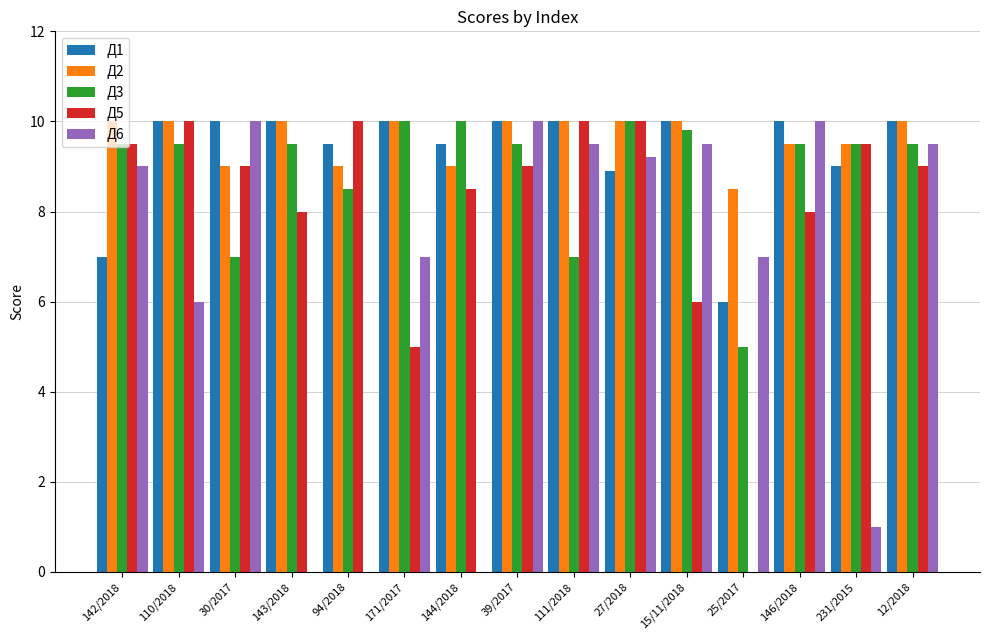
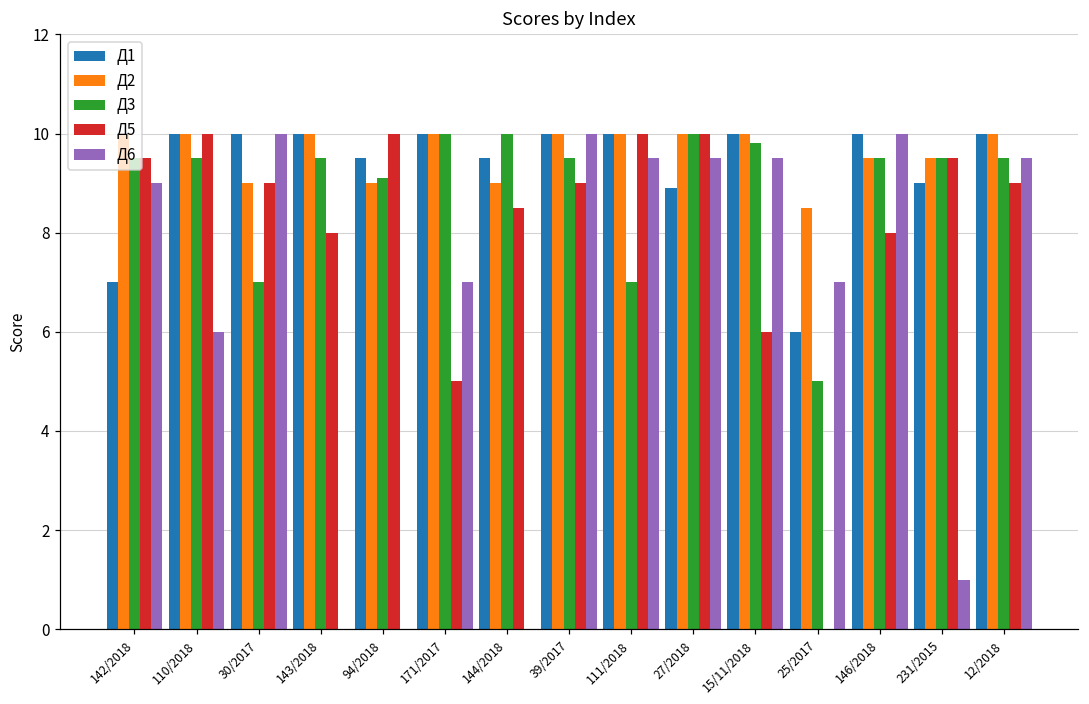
  {
    "Д1": {
      "142/2018": 7.0,
      "110/2018": 10.0,
      "30/2017": 10.0,
      "143/2018": 10.0,
      "94/2018": 9.5,
      "171/2017": 10.0,
      "144/2018": 9.5,
      "39/2017": 10.0,
      "111/2018": 10.0,
      "27/2018": 8.9,
      "15/11/2018": 10.0,
      "25/2017": 6.0,
      "146/2018": 10.0,
      "231/2015": 9.0,
      "12/2018": 10.0
    },
    "Д2": {
      "110/2018": 10.0,
      "30/2017": 9.0,
      "143/2018": 10.0,
      "94/2018": 9.0,
      "171/2017": 10.0,
      "144/2018": 9.0,
      "39/2017": 10.0,
      "111/2018": 10.0,
      "27/2018": 10.0,
      "15/11/2018": 10.0,
      "25/2017": 8.5,
      "146/2018": 9.5,
      "231/2015": 9.5,
      "12/2018": 10.0
    },
    "Д3": {
      "110/2018": 9.5,
      "30/2017": 7.0,
      "143/2018": 9.5,
-     "94/2018": 8.5,
+     "94/2018": 9.1,
      "171/2017": 10.0,
      "144/2018": 10.0,
      "39/2017": 9.5,
      "111/2018": 7.0,
      "27/2018": 10.0,
      "15/11/2018": 9.8,
      "25/2017": 5.0,
      "146/2018": 9.5,
      "231/2015": 9.5,
      "12/2018": 9.5
    },
    "Д5": {
      "142/2018": 9.5,
      "110/2018": 10.0,
      "30/2017": 9.0,
      "143/2018": 8.0,
      "94/2018": 10.0,
      "171/2017": 5.0,
      "144/2018": 8.5,
      "39/2017": 9.0,
      "111/2018": 10.0,
      "27/2018": 10.0,
      "15/11/2018": 6.0,
      "25/2017": 0.0,
      "146/2018": 8.0,
      "231/2015": 9.5,
      "12/2018": 9.0
    },
    "Д6": {
      "142/2018": 9.0,
      "110/2018": 6.0,
      "30/2017": 10.0,
      "143/2018": 0.0,
      "94/2018": 0.0,
      "171/2017": 7.0,
      "144/2018": 0.0,
      "39/2017": 10.0,
      "111/2018": 9.5,
-     "27/2018": 9.2,
+     "27/2018": 9.5,
      "15/11/2018": 9.5,
      "25/2017": 7.0,
      "146/2018": 10.0,
      "231/2015": 1.0,
      "12/2018": 9.5
    }
  }
